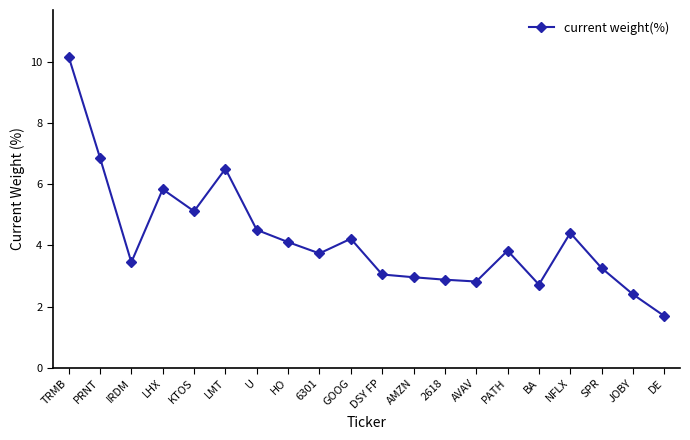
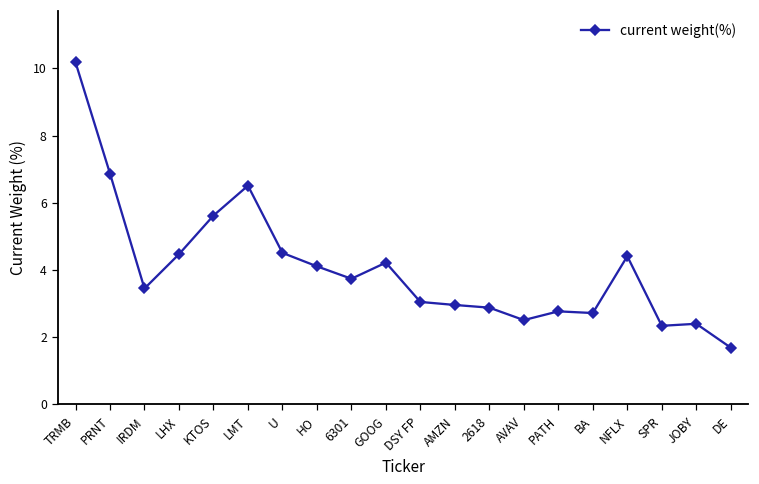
  {
    "TRMB": 10.2,
    "PRNT": 6.9,
    "IRDM": 3.5,
-   "LHX": 5.8,
-   "KTOS": 5.1,
+   "LHX": 4.5,
+   "KTOS": 5.6,
    "LMT": 6.5,
    "U": 4.5,
    "HO": 4.1,
    "6301": 3.7,
    "GOOG": 4.2,
    "DSY FP": 3.1,
    "AMZN": 3.0,
    "2618": 2.9,
-   "AVAV": 2.8,
-   "PATH": 3.8,
+   "AVAV": 2.5,
+   "PATH": 2.8,
    "BA": 2.7,
    "NFLX": 4.4,
-   "SPR": 3.3,
+   "SPR": 2.3,
    "JOBY": 2.4,
    "DE": 1.7
  }
